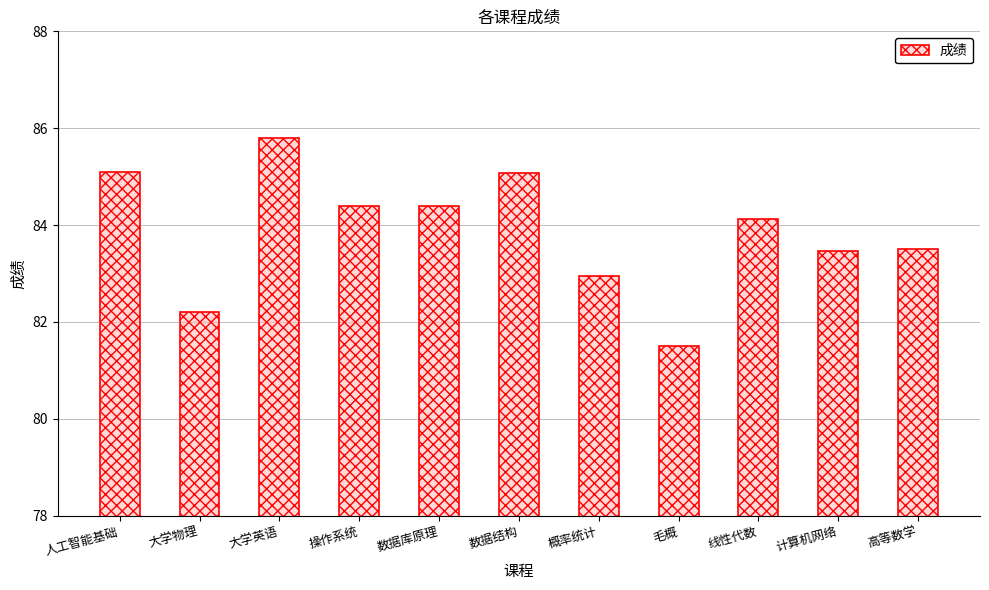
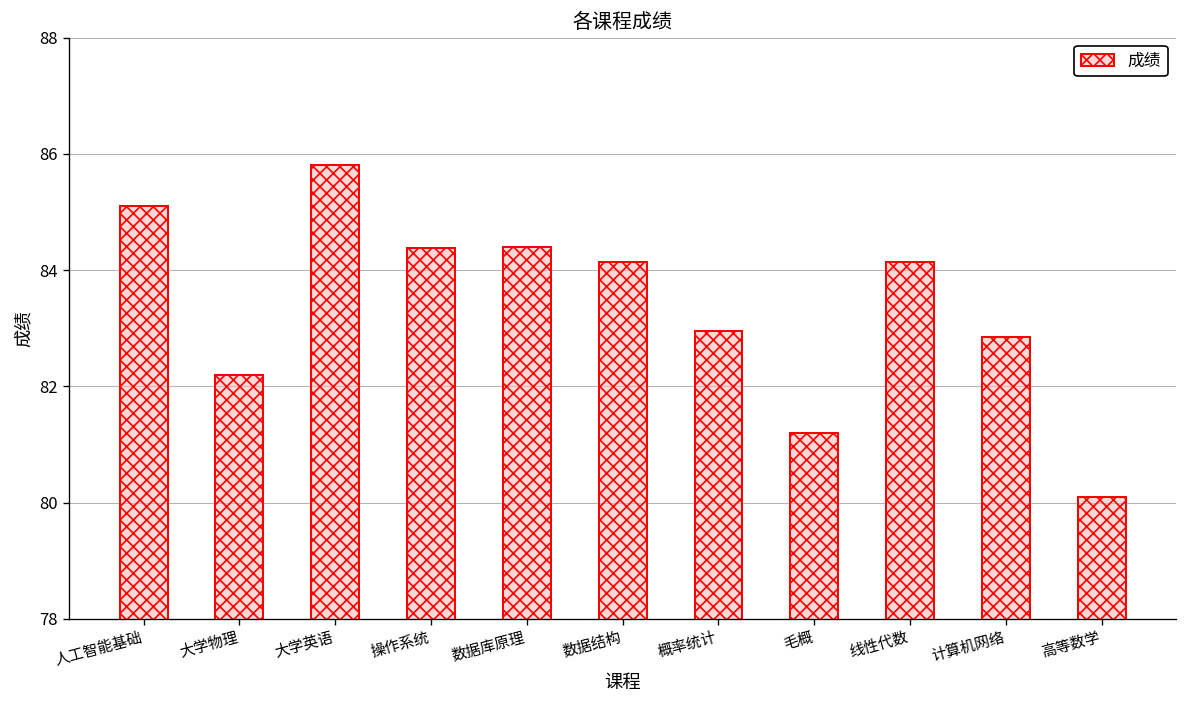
  {
    "人工智能基础": 85.1,
    "大学物理": 82.2,
    "大学英语": 85.8,
    "操作系统": 84.4,
    "数据库原理": 84.4,
-   "数据结构": 85.1,
+   "数据结构": 84.1,
    "概率统计": 83.0,
-   "毛概": 81.5,
+   "毛概": 81.2,
    "线性代数": 84.1,
-   "计算机网络": 83.5,
-   "高等数学": 83.5
+   "计算机网络": 82.9,
+   "高等数学": 80.1
  }
